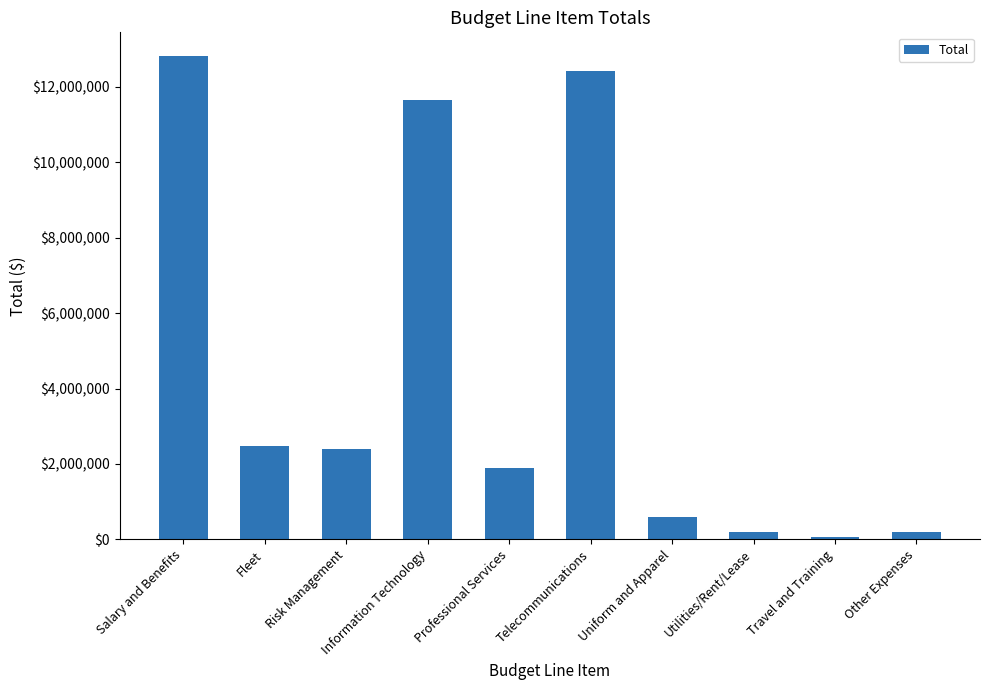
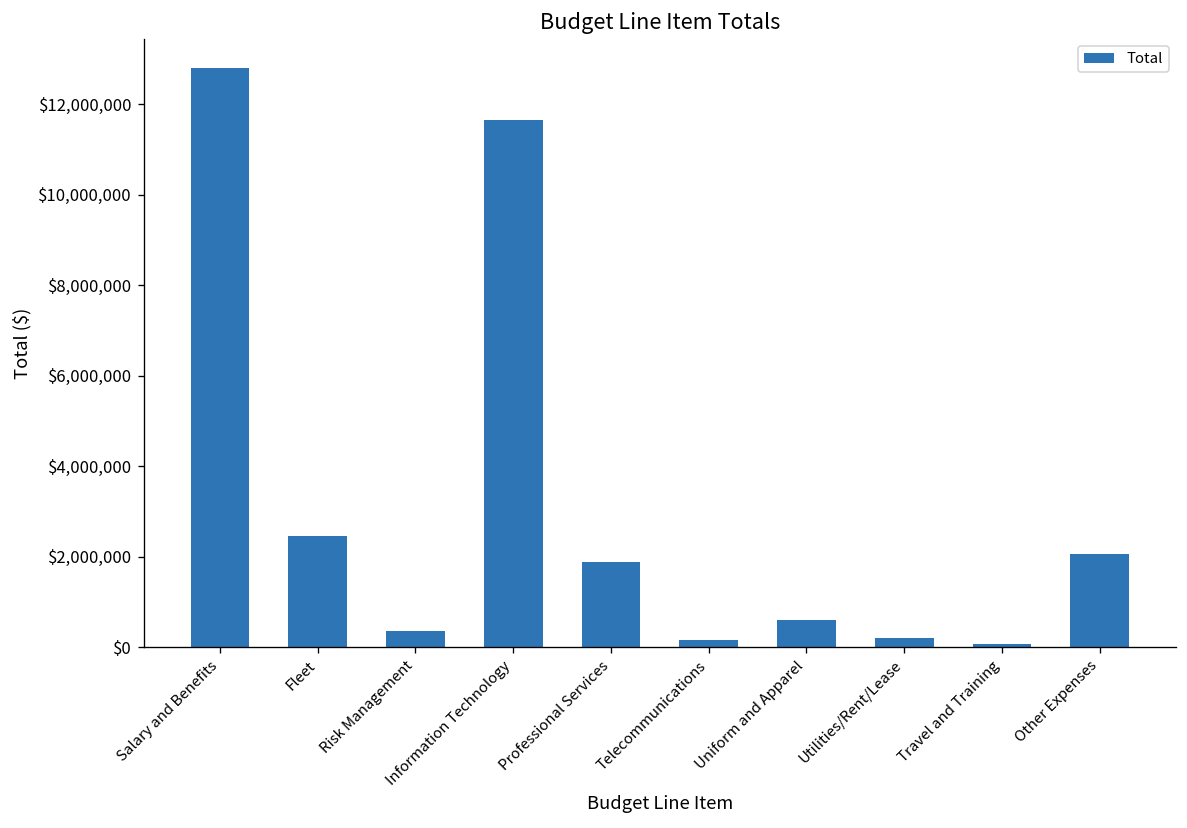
  {
    "Salary and Benefits": "$12,800,000",
    "Fleet": "$2,500,000",
-   "Risk Management": "$2,400,000",
+   "Risk Management": "$400,000",
    "Information Technology": "$11,700,000",
    "Professional Services": "$1,900,000",
-   "Telecommunications": "$12,400,000",
+   "Telecommunications": "$200,000",
    "Uniform and Apparel": "$600,000",
    "Utilities/Rent/Lease": "$200,000",
    "Travel and Training": "$100,000",
-   "Other Expenses": "$200,000"
+   "Other Expenses": "$2,100,000"
  }
